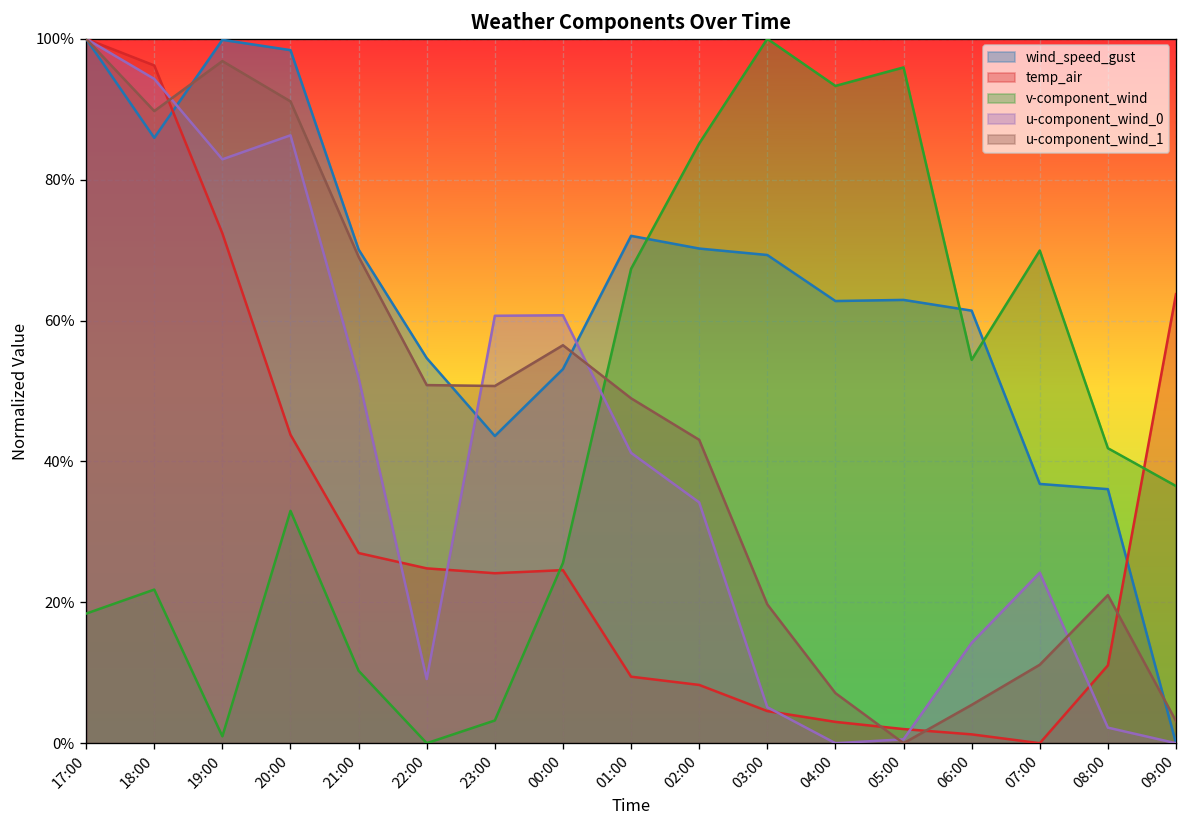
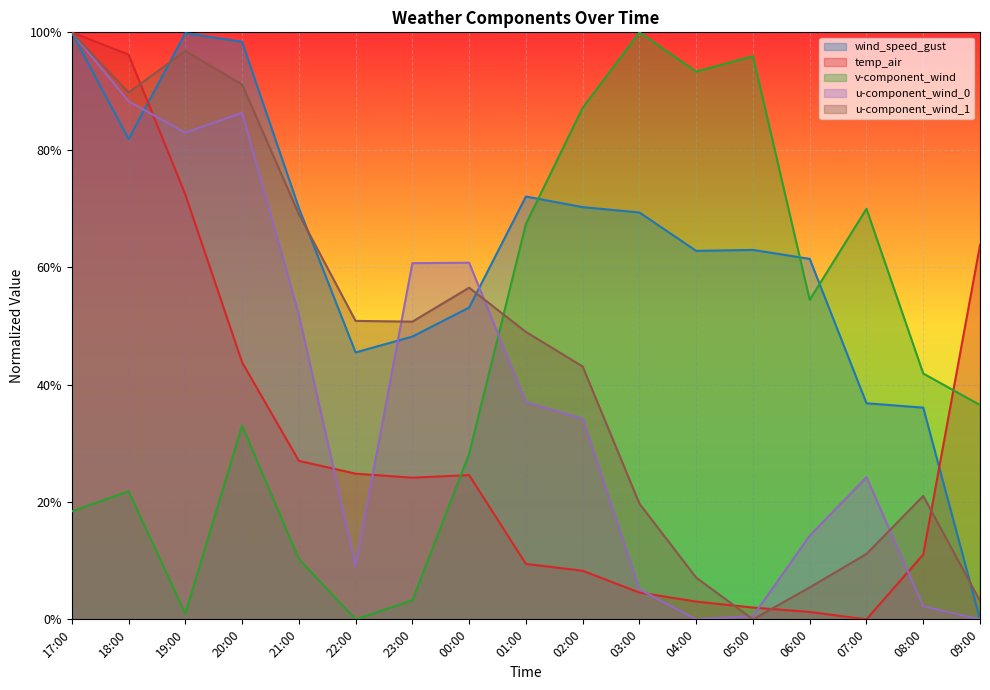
  {
    "wind_speed_gust": {
-     "18:00": "86%",
+     "18:00": "82%",
      "19:00": "100%",
      "20:00": "98%",
      "21:00": "70%",
-     "22:00": "55%",
-     "23:00": "44%",
+     "22:00": "45%",
+     "23:00": "48%",
      "00:00": "53%",
      "01:00": "72%",
      "02:00": "70%",
      "03:00": "69%",
      "04:00": "63%",
      "05:00": "63%",
      "06:00": "61%",
      "07:00": "37%",
      "08:00": "36%"
    },
    "v-component_wind": {
      "17:00": "18%",
      "18:00": "22%",
      "19:00": "1%",
      "20:00": "33%",
      "21:00": "10%",
      "22:00": "0%",
      "23:00": "3%",
-     "00:00": "26%",
+     "00:00": "28%",
      "01:00": "67%",
-     "02:00": "85%",
+     "02:00": "87%",
      "03:00": "100%",
      "04:00": "93%",
      "05:00": "96%",
      "06:00": "54%",
      "07:00": "70%",
      "08:00": "42%",
      "09:00": "37%"
    },
    "u-component_wind_0": {
-     "18:00": "94%",
+     "18:00": "88%",
      "19:00": "83%",
      "20:00": "86%",
      "21:00": "52%",
      "22:00": "9%",
      "23:00": "61%",
      "00:00": "61%",
-     "01:00": "41%",
+     "01:00": "37%",
      "02:00": "34%",
      "03:00": "5%",
      "04:00": "0%",
      "05:00": "1%",
      "06:00": "14%",
      "07:00": "24%",
      "08:00": "2%"
    }
  }
